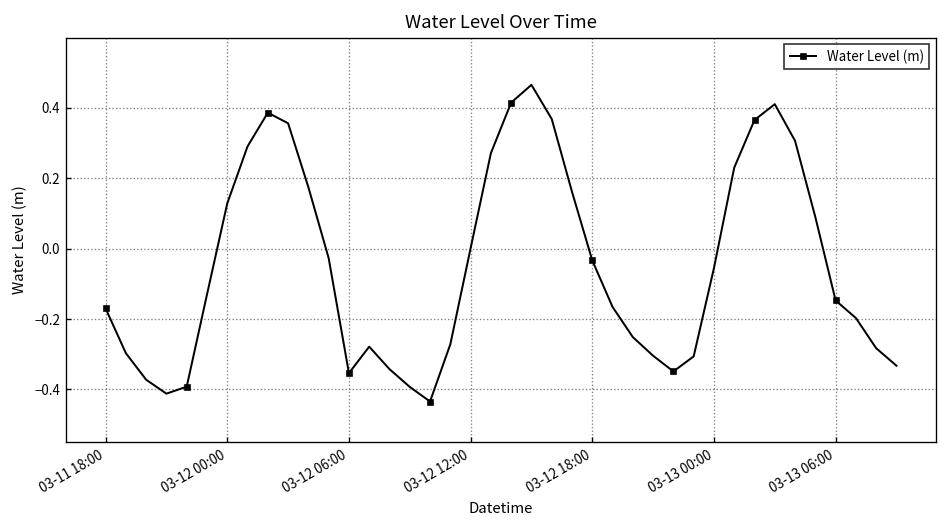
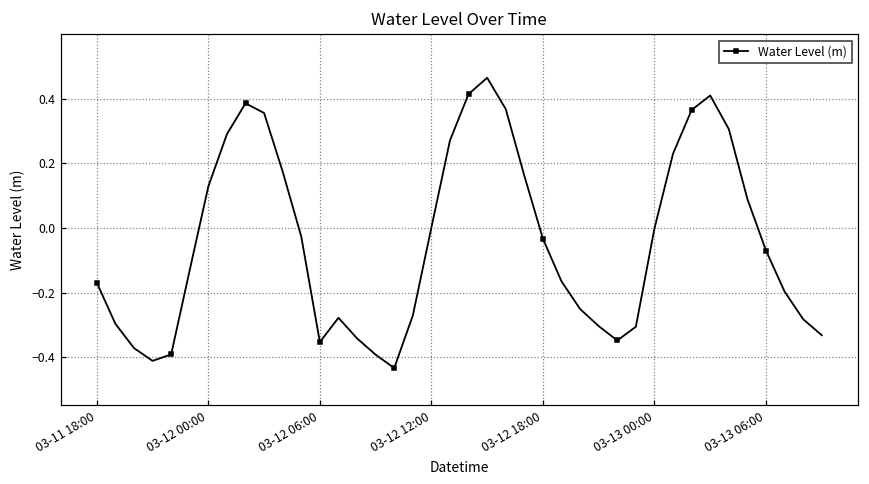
  {
    "03-11 18:00": -0.17,
    "03-12 00:00": 0.13,
    "03-12 06:00": -0.35,
    "03-12 12:00": 0.00,
    "03-12 18:00": -0.03,
-   "03-13 00:00": -0.06,
-   "03-13 06:00": -0.15
+   "03-13 00:00": 0.00,
+   "03-13 06:00": -0.07
  }
